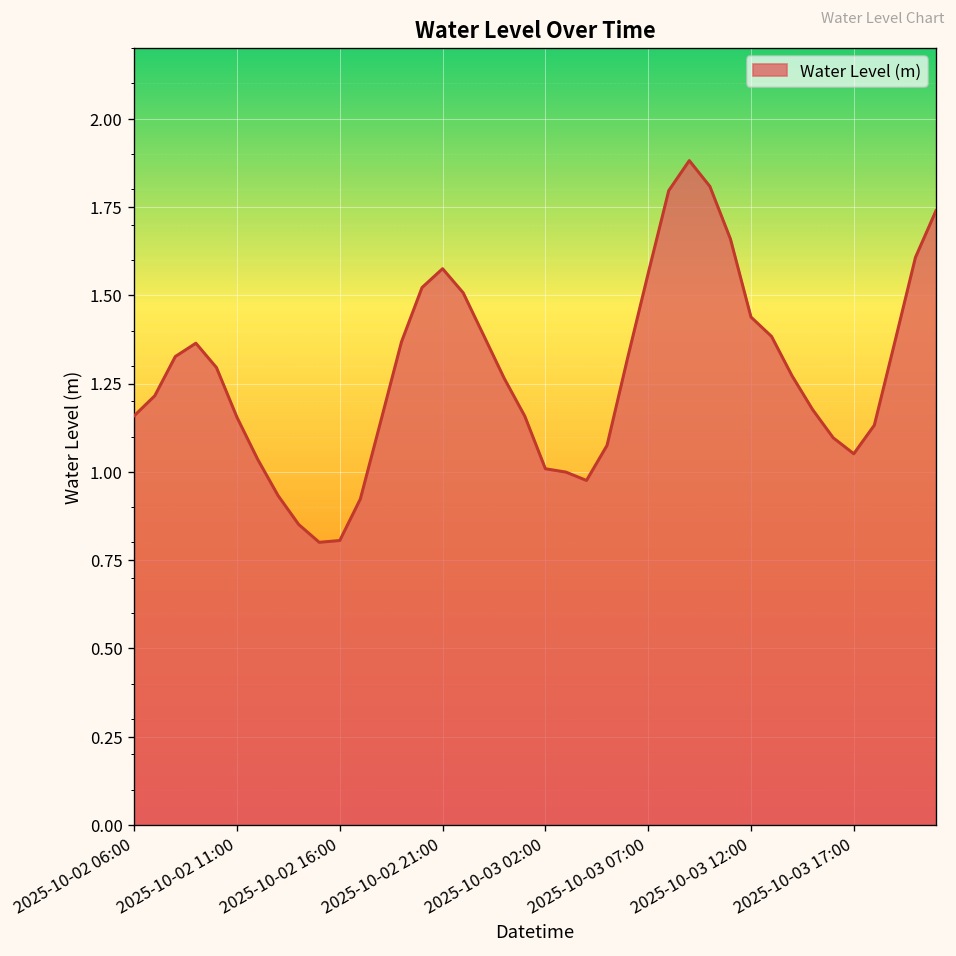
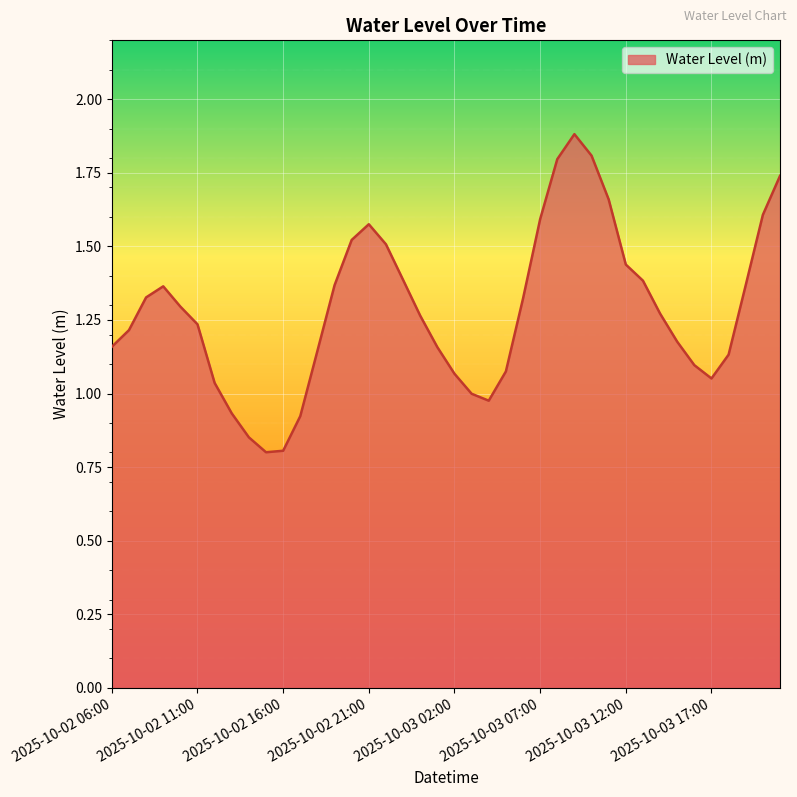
  {
    "2025-10-02 06:00": 1.16,
-   "2025-10-02 11:00": 1.15,
+   "2025-10-02 11:00": 1.24,
    "2025-10-02 16:00": 0.81,
    "2025-10-02 21:00": 1.58,
-   "2025-10-03 02:00": 1.01,
-   "2025-10-03 07:00": 1.56,
+   "2025-10-03 02:00": 1.07,
+   "2025-10-03 07:00": 1.59,
    "2025-10-03 12:00": 1.44,
    "2025-10-03 17:00": 1.05
  }
